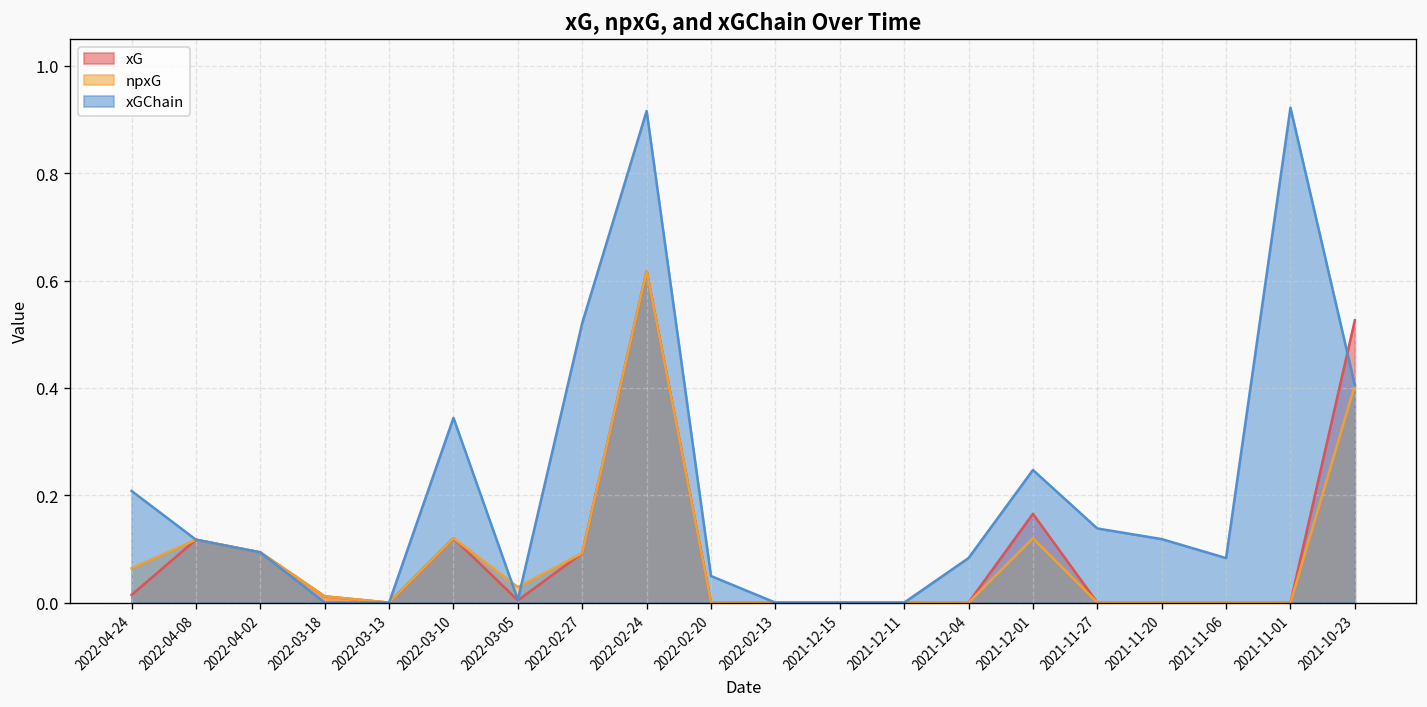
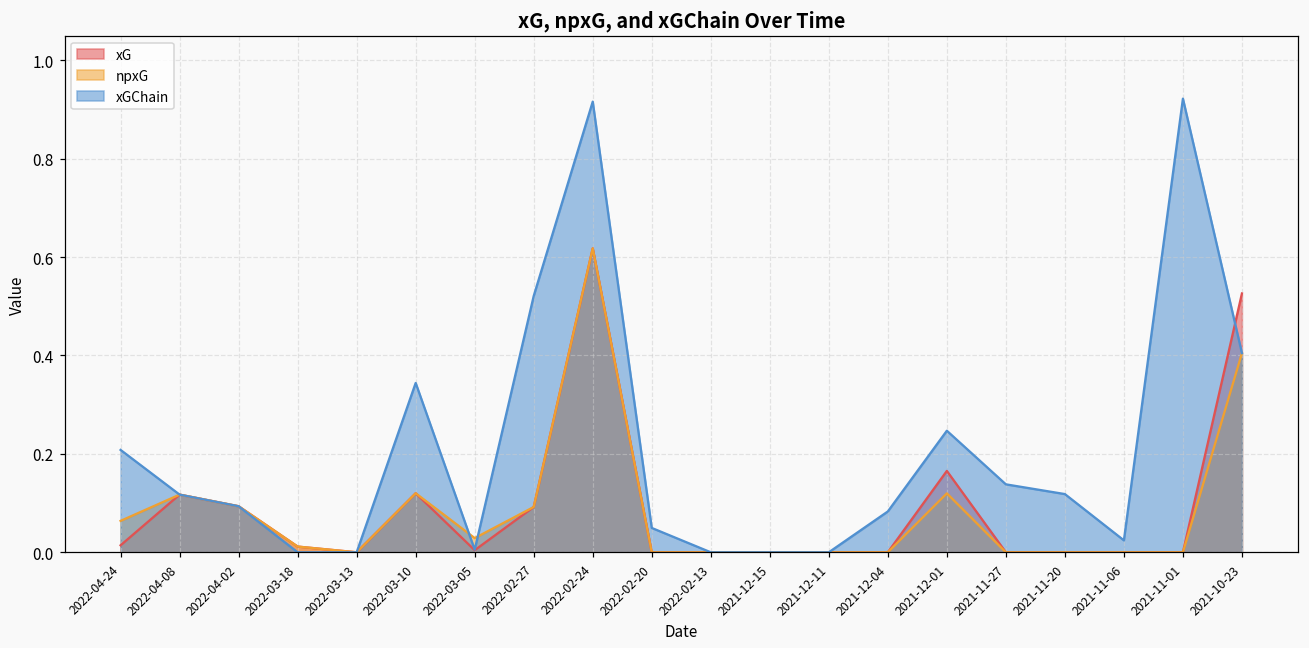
  {
    "xG": {
      "2022-04-24": 0.01,
      "2021-12-01": 0.17,
      "2021-10-23": 0.53
    },
    "npxG": {
      "2022-04-24": 0.06,
      "2022-03-05": 0.03,
      "2021-12-01": 0.12
    },
    "xGChain": {
      "2022-04-24": 0.21,
      "2022-03-18": 0.00,
      "2022-03-10": 0.34,
      "2022-02-27": 0.52,
      "2022-02-24": 0.92,
      "2022-02-20": 0.05,
      "2021-12-04": 0.08,
      "2021-12-01": 0.25,
      "2021-11-27": 0.14,
      "2021-11-20": 0.12,
-     "2021-11-06": 0.08,
+     "2021-11-06": 0.02,
      "2021-11-01": 0.92
    }
  }
